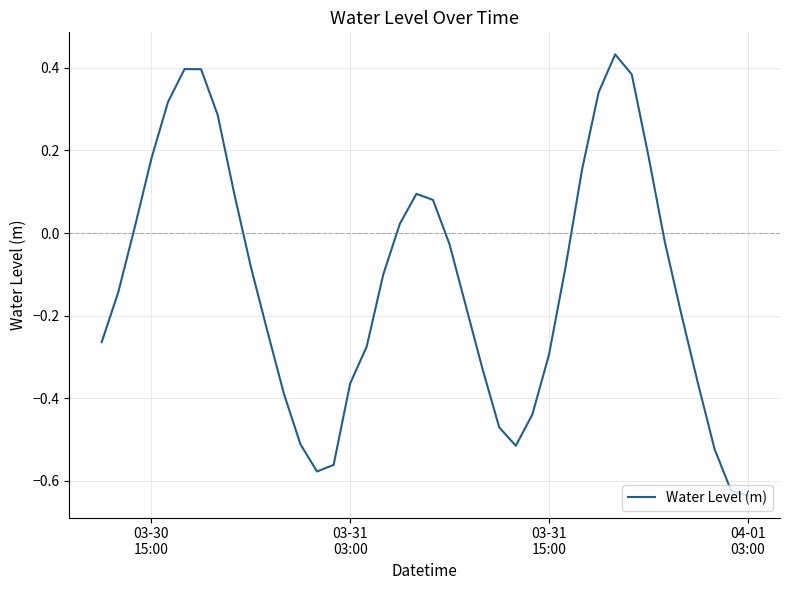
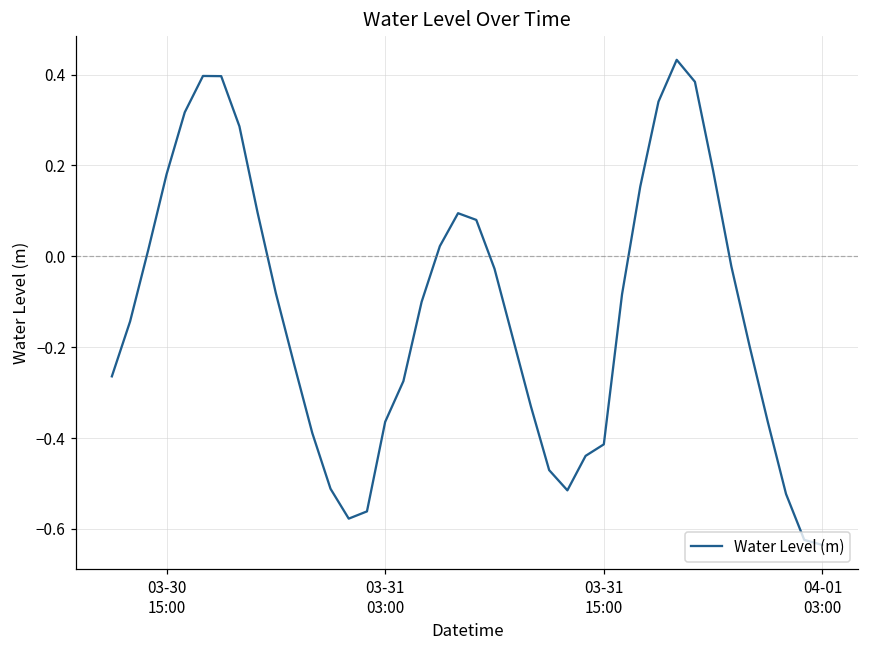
  {
    "03-30 15:00": 0.18,
    "03-31 03:00": -0.36,
-   "03-31 15:00": -0.30
+   "03-31 15:00": -0.41
  }
